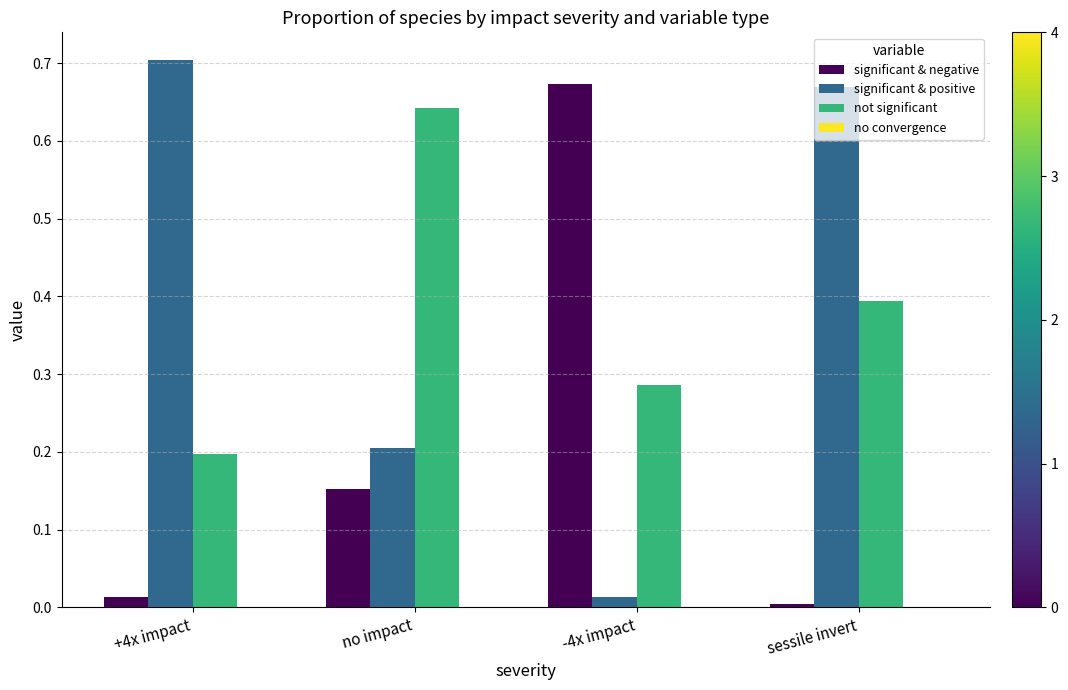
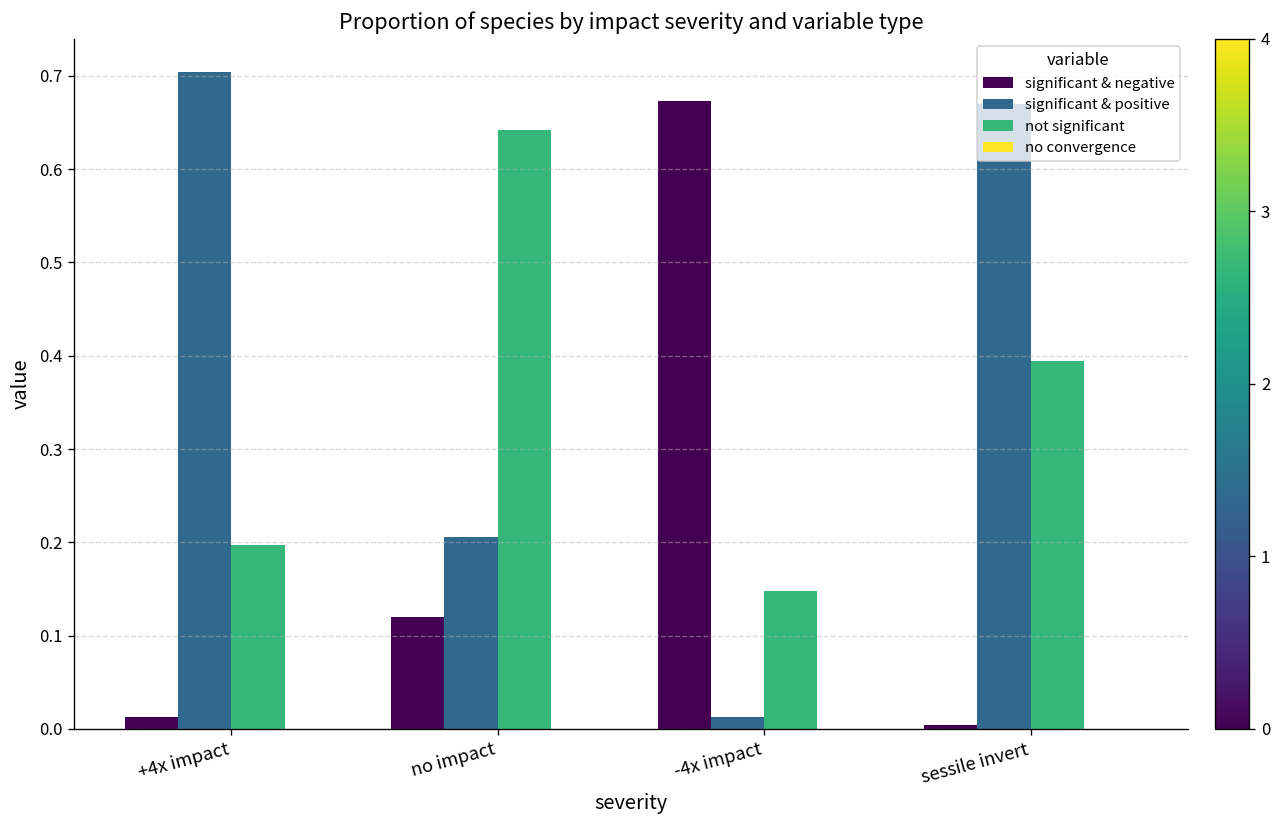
  {
    "significant & negative": {
      "+4x impact": 0.01,
-     "no impact": 0.15,
+     "no impact": 0.12,
      "-4x impact": 0.67,
      "sessile invert": 0.00
    },
    "significant & positive": {
      "+4x impact": 0.70,
      "no impact": 0.21,
      "-4x impact": 0.01
    },
    "not significant": {
      "+4x impact": 0.20,
      "no impact": 0.64,
-     "-4x impact": 0.29,
+     "-4x impact": 0.15,
      "sessile invert": 0.39
    },
    "no convergence": {
      "+4x impact": 0.00,
      "no impact": 0.00,
      "-4x impact": 0.00,
      "sessile invert": 0.00
    }
  }
